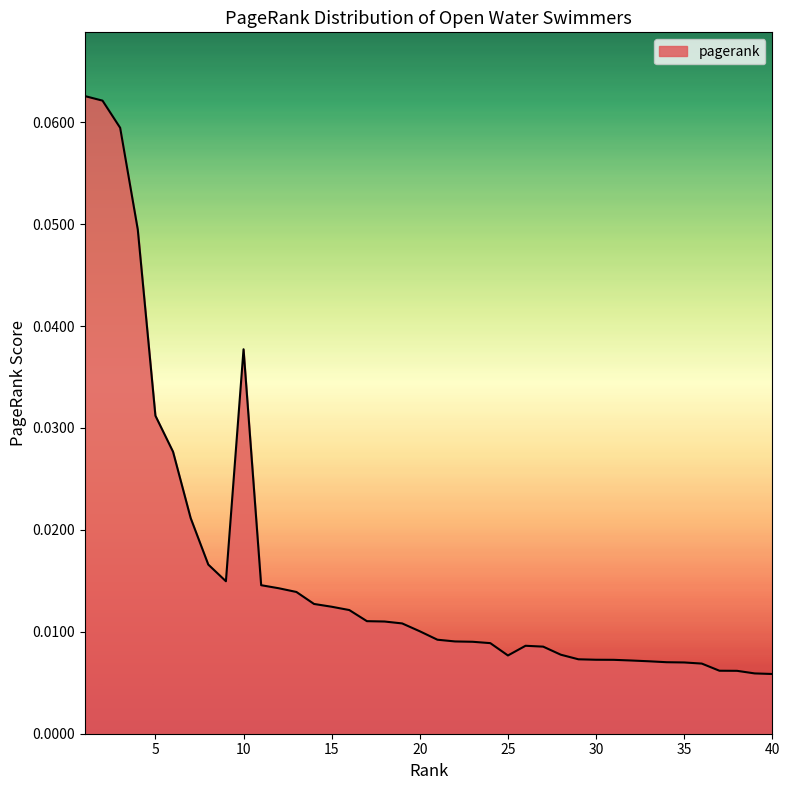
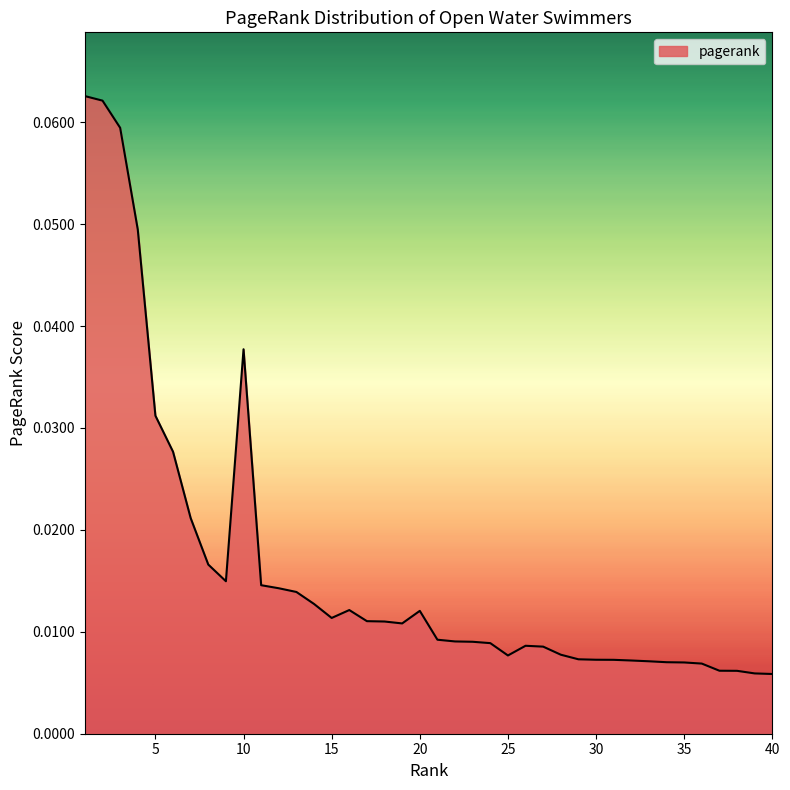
  {
    "5": 0.0312,
    "10": 0.0377,
-   "15": 0.0125,
-   "20": 0.0101,
+   "15": 0.0114,
+   "20": 0.0121,
    "25": 0.0077,
    "30": 0.0073,
    "35": 0.0070,
    "40": 0.0059
  }
